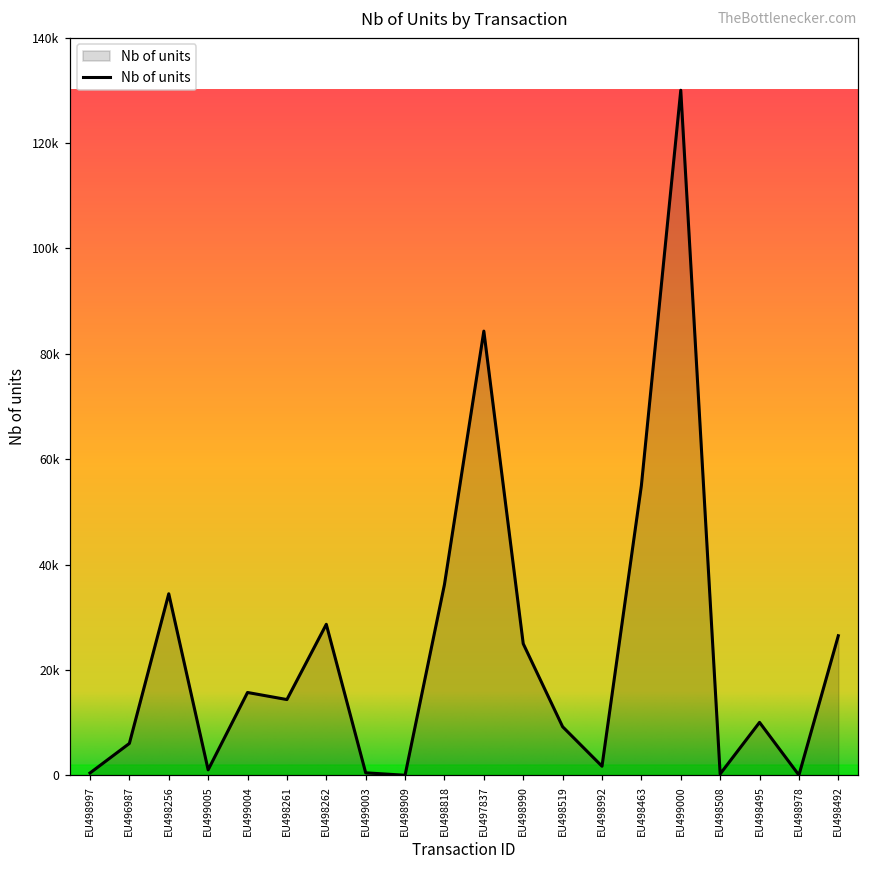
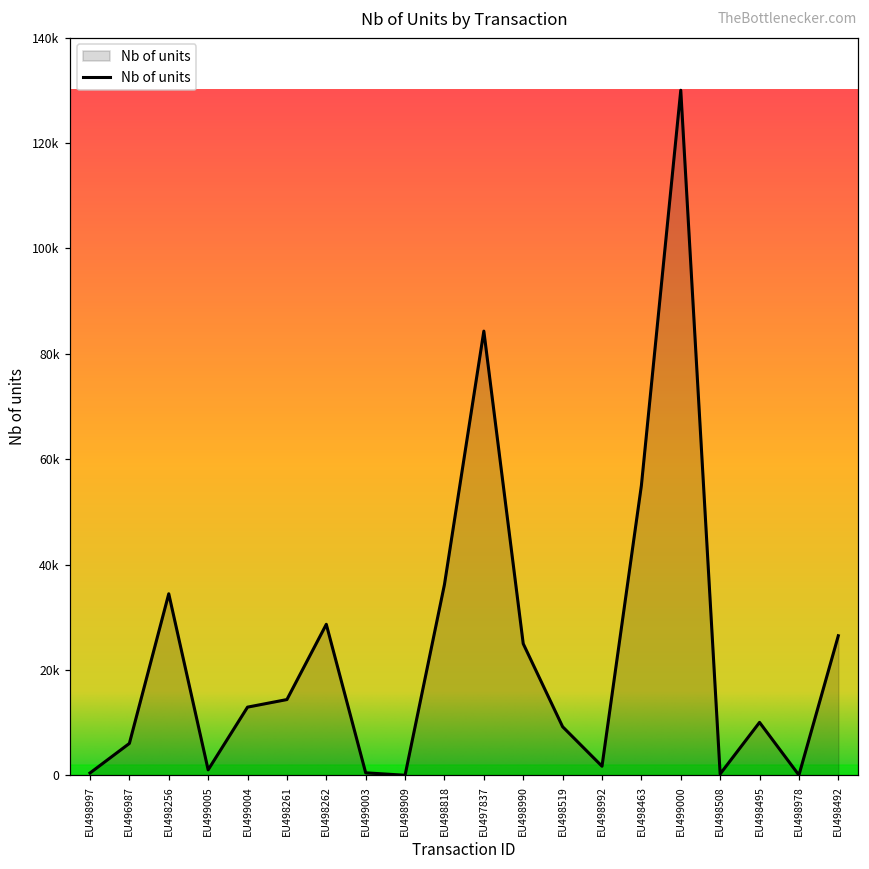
  {
    "EU496987": 6000,
    "EU498256": 34000,
-   "EU499004": 16000,
+   "EU499004": 13000,
    "EU498261": 14000,
    "EU498262": 29000,
    "EU498818": 36000,
    "EU497837": 84000,
    "EU498990": 25000,
    "EU498519": 9000,
    "EU498463": 55000,
    "EU499000": 130000,
    "EU498495": 10000,
    "EU498492": 27000
  }
